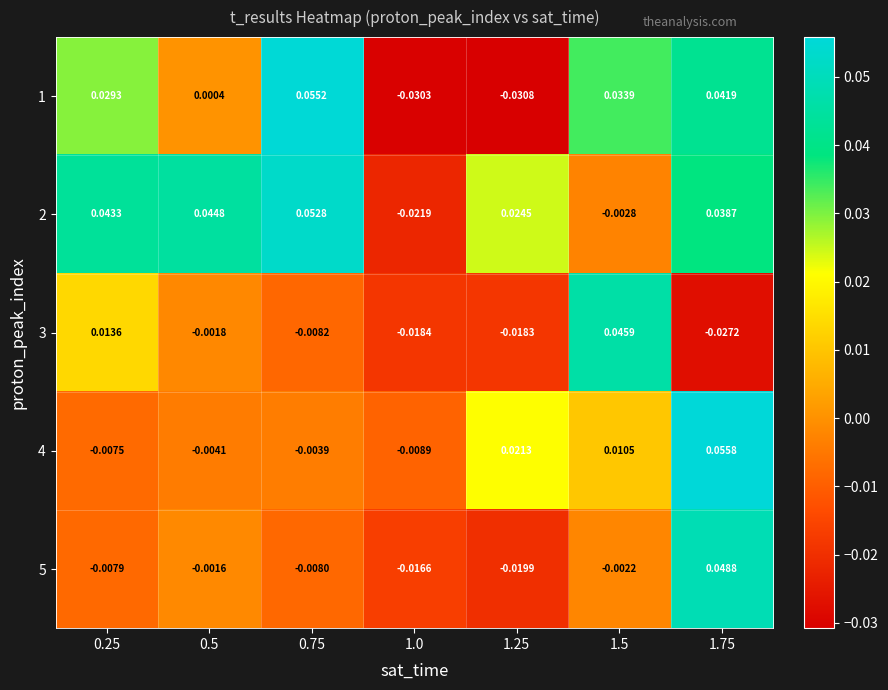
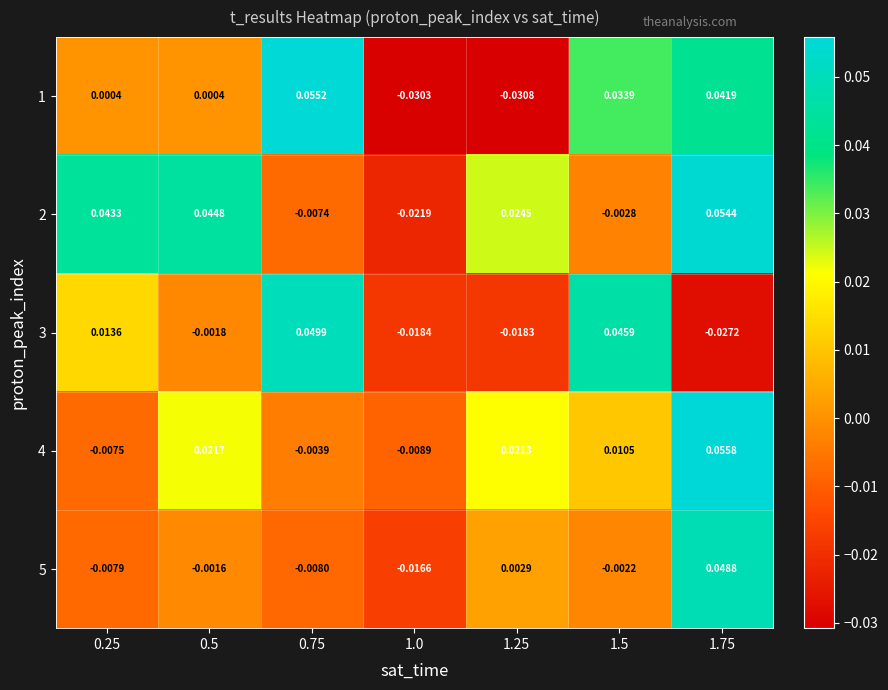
  {
    "1": {
-     "0.25": 0.0293,
+     "0.25": 0.0004,
      "0.5": 0.0004,
      "0.75": 0.0552,
      "1.0": -0.0303,
      "1.25": -0.0308,
      "1.5": 0.0339,
      "1.75": 0.0419
    },
    "2": {
      "0.25": 0.0433,
      "0.5": 0.0448,
-     "0.75": 0.0528,
+     "0.75": -0.0074,
      "1.0": -0.0219,
      "1.25": 0.0245,
      "1.5": -0.0028,
-     "1.75": 0.0387
+     "1.75": 0.0544
    },
    "3": {
      "0.25": 0.0136,
      "0.5": -0.0018,
-     "0.75": -0.0082,
+     "0.75": 0.0499,
      "1.0": -0.0184,
      "1.25": -0.0183,
      "1.5": 0.0459,
      "1.75": -0.0272
    },
    "4": {
      "0.25": -0.0075,
-     "0.5": -0.0041,
+     "0.5": 0.0217,
      "0.75": -0.0039,
      "1.0": -0.0089,
      "1.25": 0.0213,
      "1.5": 0.0105,
      "1.75": 0.0558
    },
    "5": {
      "0.25": -0.0079,
      "0.5": -0.0016,
      "0.75": -0.0080,
      "1.0": -0.0166,
-     "1.25": -0.0199,
+     "1.25": 0.0029,
      "1.5": -0.0022,
      "1.75": 0.0488
    }
  }
